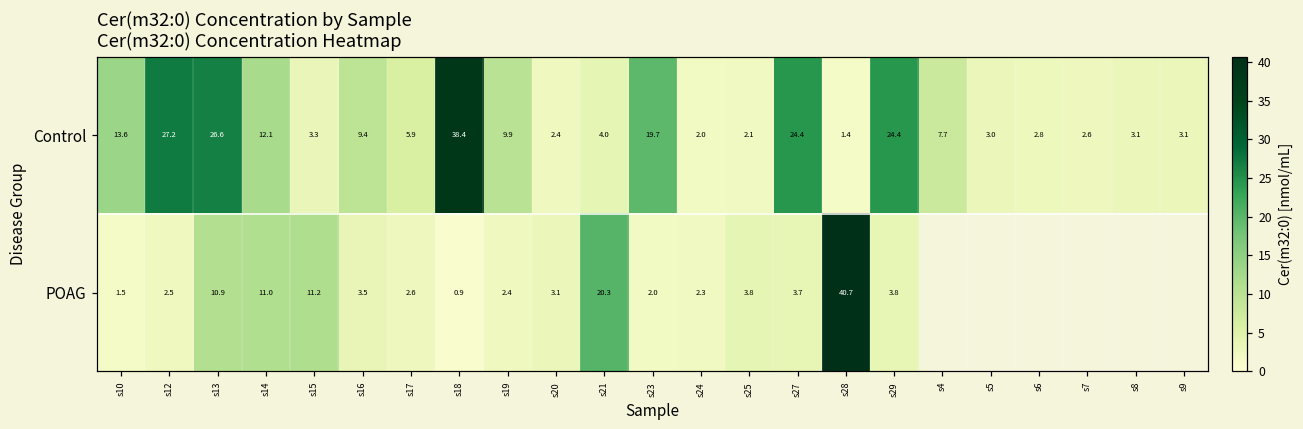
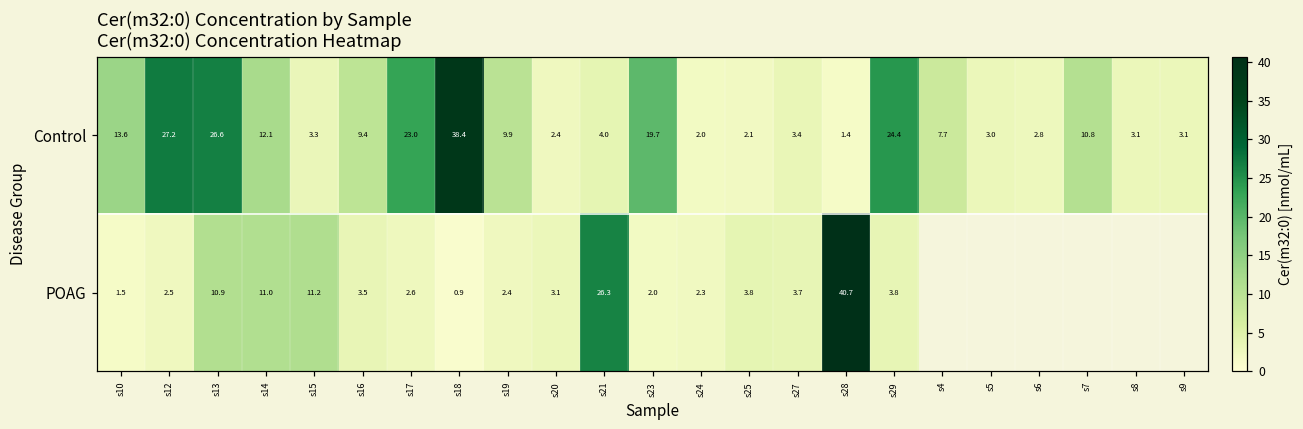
  {
    "Control": {
      "s10": 13.6,
      "s12": 27.2,
      "s13": 26.6,
      "s14": 12.1,
      "s15": 3.3,
      "s16": 9.4,
-     "s17": 5.9,
+     "s17": 23.0,
      "s18": 38.4,
      "s19": 9.9,
      "s20": 2.4,
      "s21": 4.0,
      "s23": 19.7,
      "s24": 2.0,
      "s25": 2.1,
-     "s27": 24.4,
+     "s27": 3.4,
      "s28": 1.4,
      "s29": 24.4,
      "s4": 7.7,
      "s5": 3.0,
      "s6": 2.8,
-     "s7": 2.6,
+     "s7": 10.8,
      "s8": 3.1,
      "s9": 3.1
    },
    "POAG": {
      "s10": 1.5,
      "s12": 2.5,
      "s13": 10.9,
      "s14": 11.0,
      "s15": 11.2,
      "s16": 3.5,
      "s17": 2.6,
      "s18": 0.9,
      "s19": 2.4,
      "s20": 3.1,
-     "s21": 20.3,
+     "s21": 26.3,
      "s23": 2.0,
      "s24": 2.3,
      "s25": 3.8,
      "s27": 3.7,
      "s28": 40.7,
      "s29": 3.8
    }
  }
